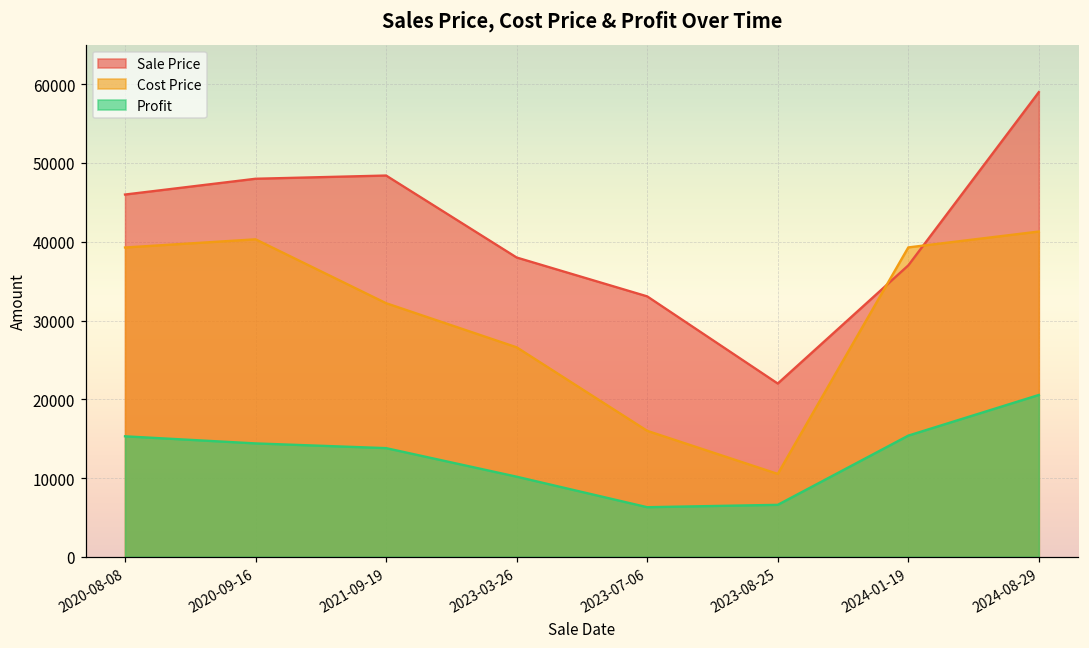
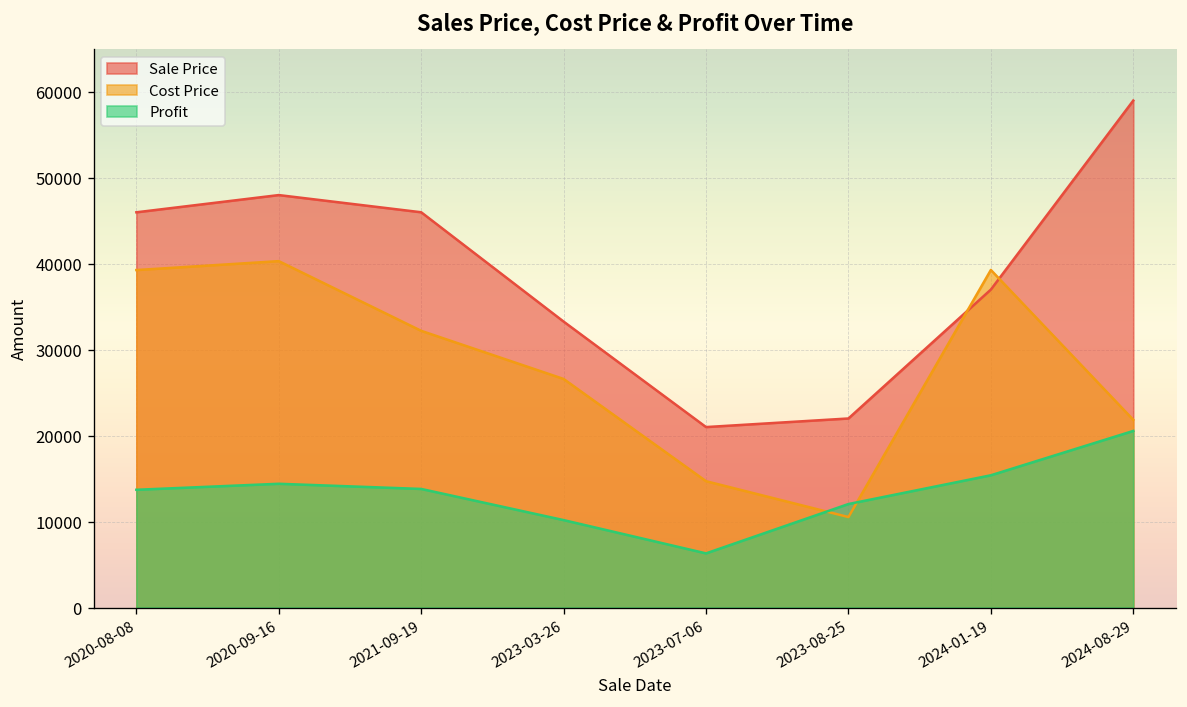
  {
    "Sale Price": {
      "2020-08-08": 46000,
      "2020-09-16": 48000,
-     "2021-09-19": 48000,
-     "2023-03-26": 38000,
-     "2023-07-06": 33000,
+     "2021-09-19": 46000,
+     "2023-03-26": 33000,
+     "2023-07-06": 21000,
      "2023-08-25": 22000,
      "2024-01-19": 37000,
      "2024-08-29": 59000
    },
    "Cost Price": {
      "2020-08-08": 39000,
      "2020-09-16": 40000,
      "2021-09-19": 32000,
      "2023-03-26": 27000,
-     "2023-07-06": 16000,
+     "2023-07-06": 15000,
      "2023-08-25": 11000,
      "2024-01-19": 39000,
-     "2024-08-29": 41000
+     "2024-08-29": 22000
    },
    "Profit": {
-     "2020-08-08": 15000,
+     "2020-08-08": 14000,
      "2020-09-16": 14000,
      "2021-09-19": 14000,
      "2023-03-26": 10000,
      "2023-07-06": 6000,
-     "2023-08-25": 7000,
+     "2023-08-25": 12000,
      "2024-01-19": 15000,
      "2024-08-29": 21000
    }
  }
